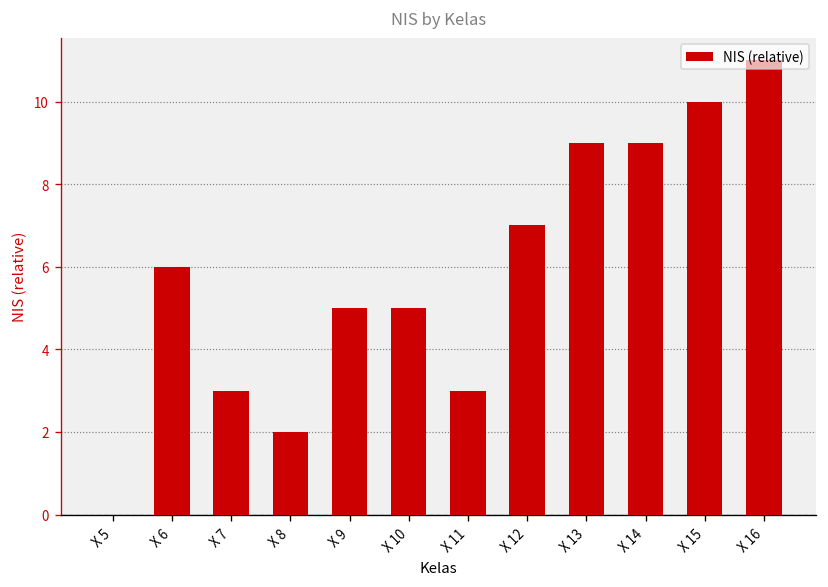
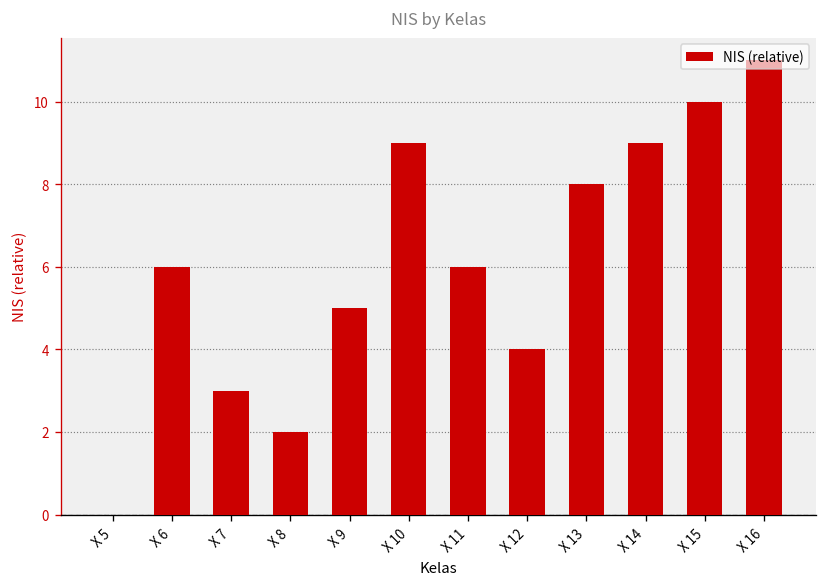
  {
    "X 5": 0.0,
    "X 6": 6.0,
    "X 7": 3.0,
    "X 8": 2.0,
    "X 9": 5.0,
-   "X 10": 5.0,
-   "X 11": 3.0,
-   "X 12": 7.0,
-   "X 13": 9.0,
+   "X 10": 9.0,
+   "X 11": 6.0,
+   "X 12": 4.0,
+   "X 13": 8.0,
    "X 14": 9.0,
    "X 15": 10.0
  }
